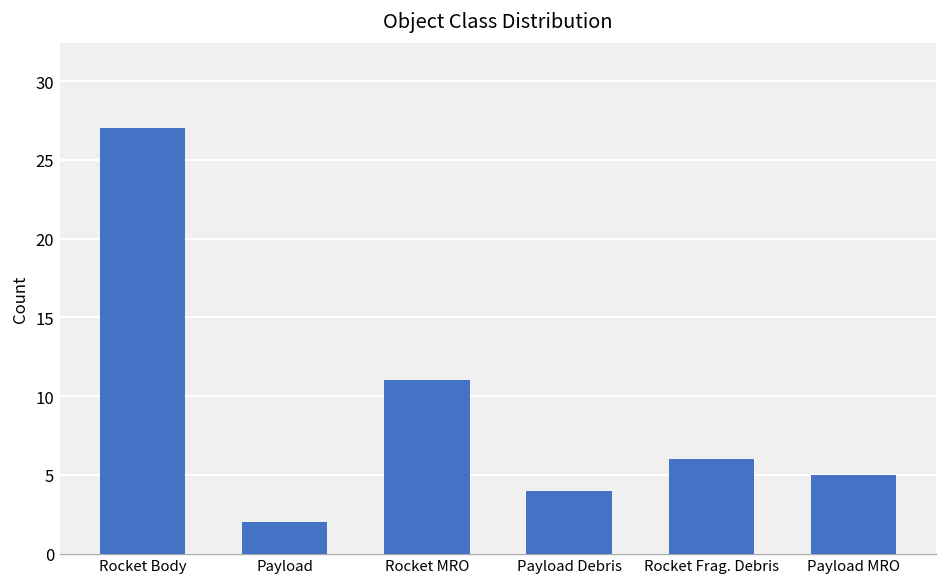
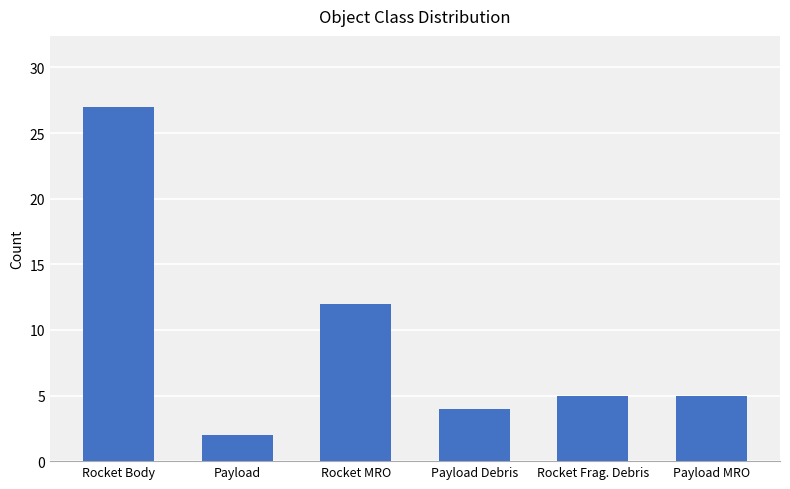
  {
    "Rocket Body": 27,
    "Payload": 2,
-   "Rocket MRO": 11,
+   "Rocket MRO": 12,
    "Payload Debris": 4,
-   "Rocket Frag. Debris": 6,
+   "Rocket Frag. Debris": 5,
    "Payload MRO": 5
  }
